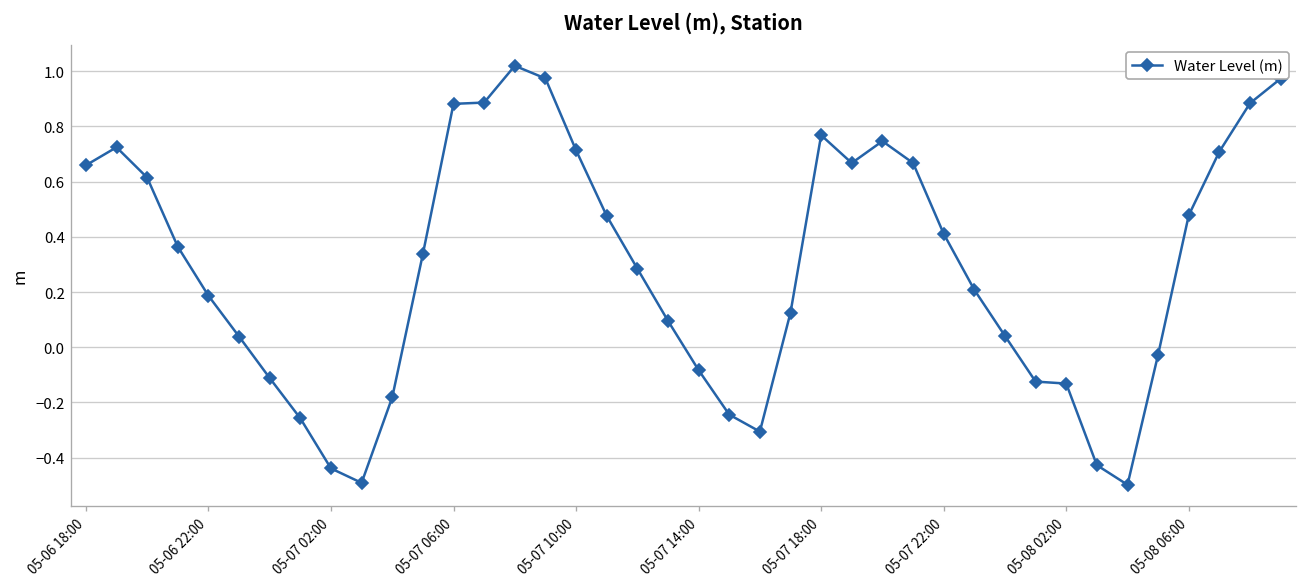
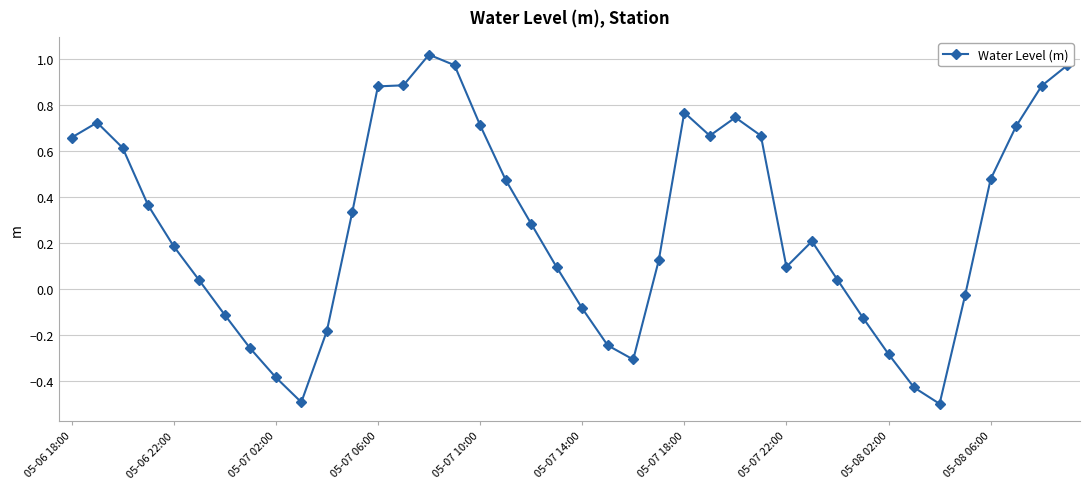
  {
    "05-06 18:00": 0.66,
    "05-06 22:00": 0.19,
-   "05-07 02:00": -0.44,
+   "05-07 02:00": -0.38,
    "05-07 06:00": 0.88,
    "05-07 10:00": 0.71,
    "05-07 14:00": -0.08,
    "05-07 18:00": 0.77,
-   "05-07 22:00": 0.41,
-   "05-08 02:00": -0.13,
+   "05-07 22:00": 0.10,
+   "05-08 02:00": -0.28,
    "05-08 06:00": 0.48
  }
